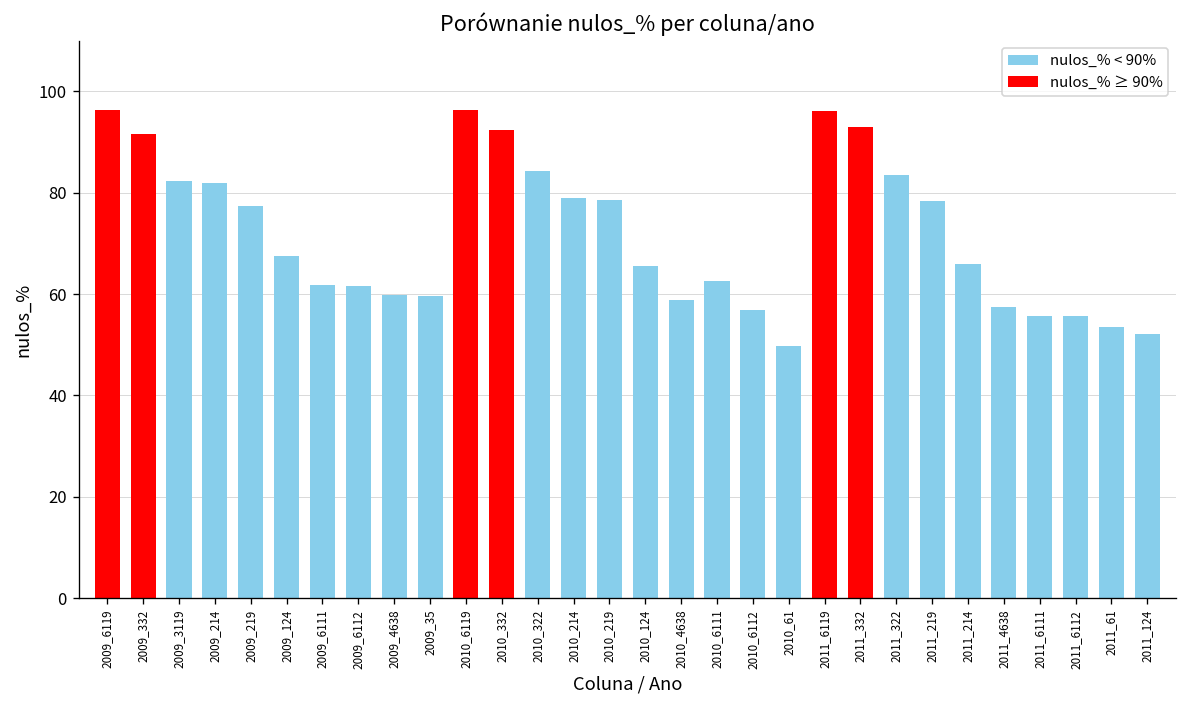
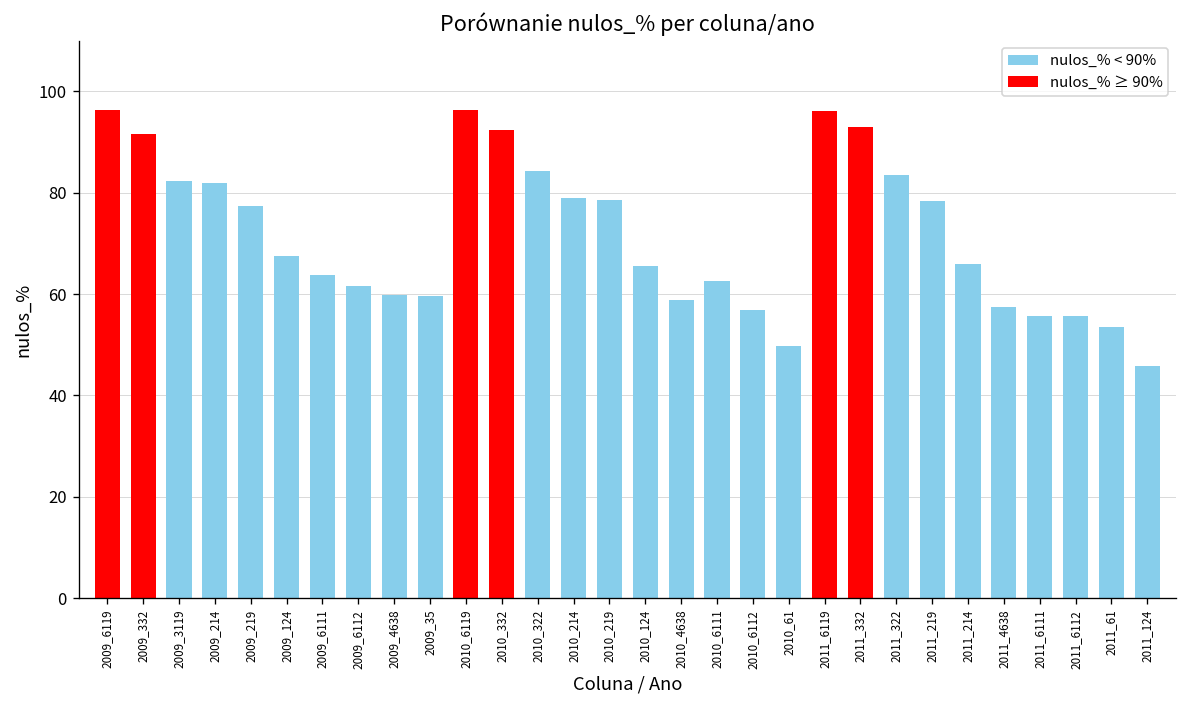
  {
    "2009_6119": 96,
    "2009_332": 92,
    "2009_3119": 82,
    "2009_214": 82,
    "2009_219": 77,
    "2009_124": 67,
-   "2009_6111": 62,
+   "2009_6111": 64,
    "2009_6112": 62,
    "2009_4638": 60,
    "2009_35": 60,
    "2010_6119": 96,
    "2010_332": 92,
    "2010_322": 84,
    "2010_214": 79,
    "2010_219": 79,
    "2010_124": 65,
    "2010_4638": 59,
    "2010_6111": 63,
    "2010_6112": 57,
    "2010_61": 50,
    "2011_6119": 96,
    "2011_332": 93,
    "2011_322": 84,
    "2011_219": 78,
    "2011_214": 66,
    "2011_4638": 58,
    "2011_6111": 56,
    "2011_6112": 56,
    "2011_61": 54,
-   "2011_124": 52
+   "2011_124": 46
  }
